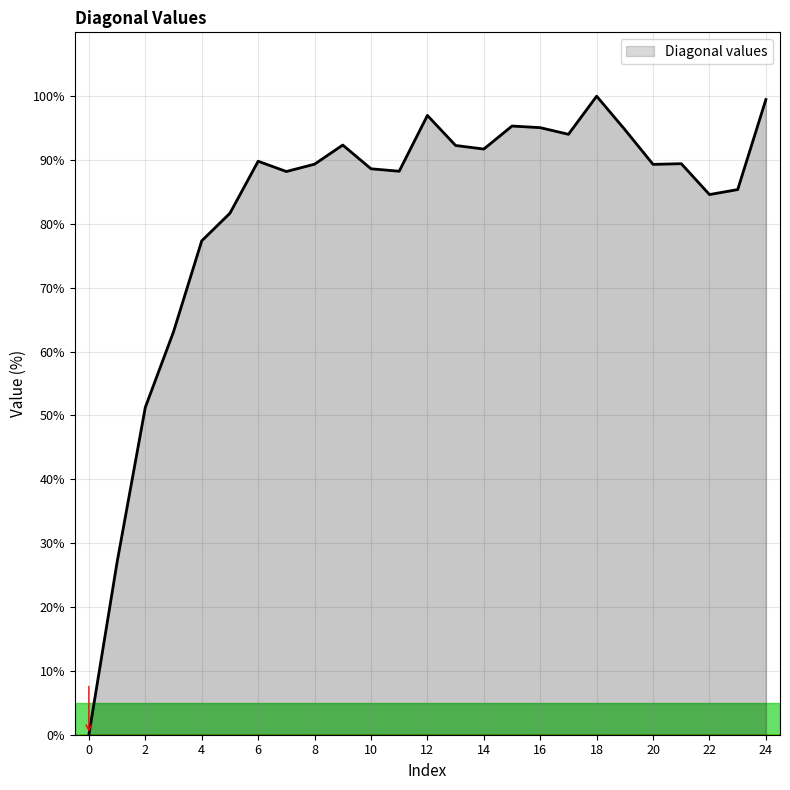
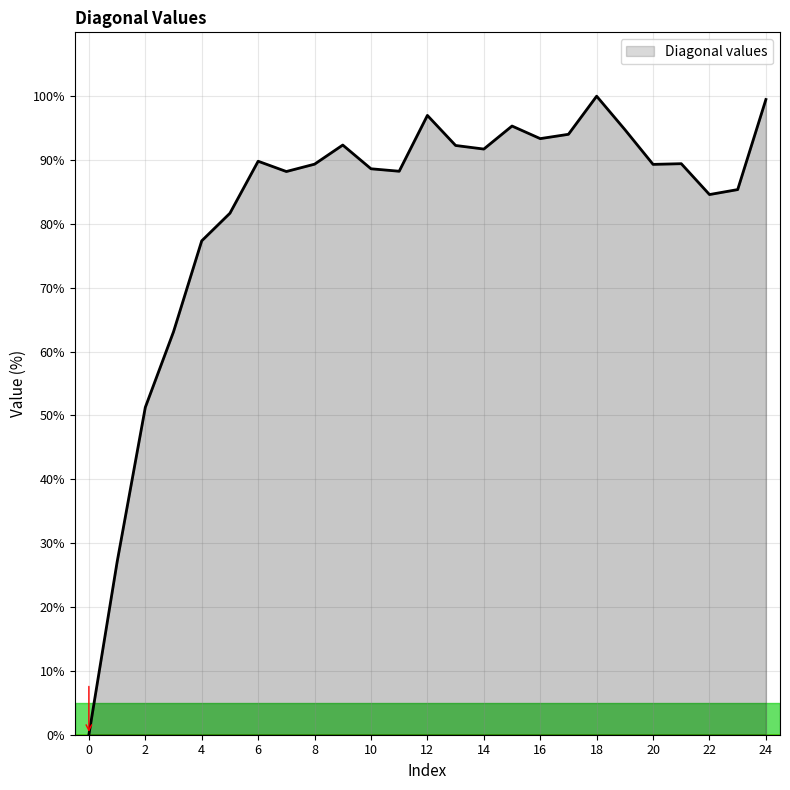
  {
    "2": "51%",
    "4": "77%",
    "6": "90%",
    "8": "89%",
    "10": "89%",
    "12": "97%",
    "14": "92%",
-   "16": "95%",
+   "16": "93%",
    "18": "100%",
    "20": "89%",
    "22": "85%",
    "24": "99%"
  }
